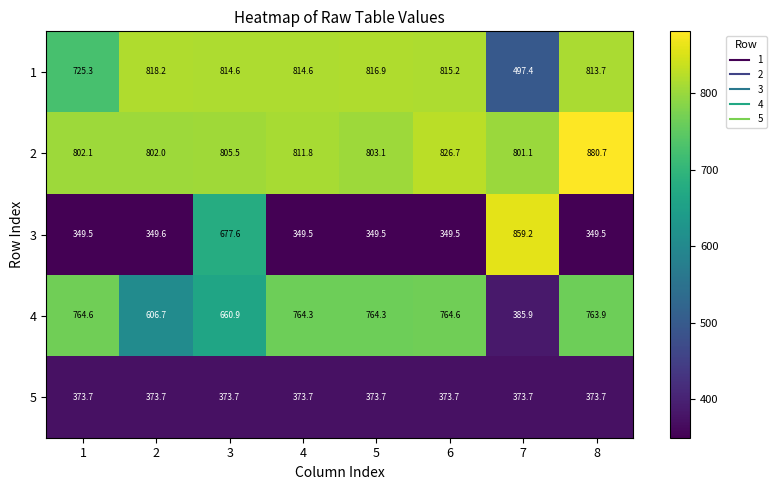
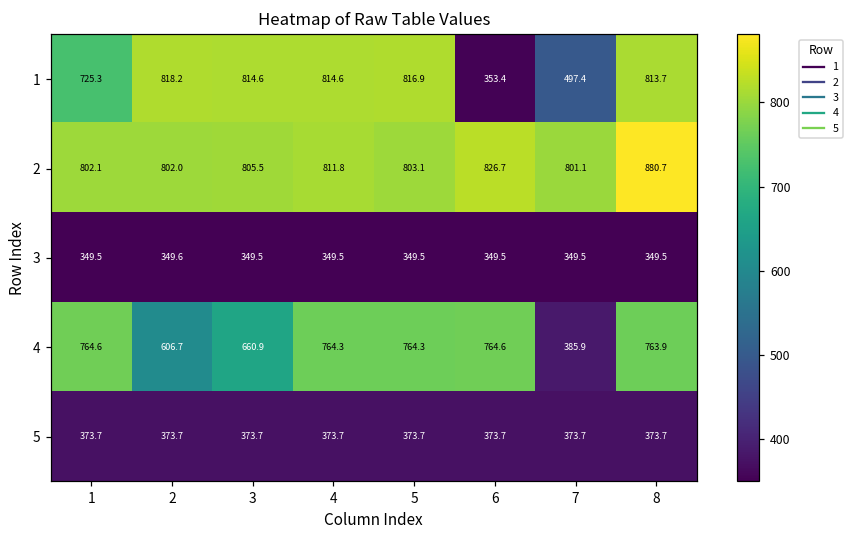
  {
    "1": {
      "1": 725.3,
      "2": 818.2,
      "3": 814.6,
      "4": 814.6,
      "5": 816.9,
-     "6": 815.2,
+     "6": 353.4,
      "7": 497.4,
      "8": 813.7
    },
    "2": {
      "1": 802.1,
      "2": 802.0,
      "3": 805.5,
      "4": 811.8,
      "5": 803.1,
      "6": 826.7,
      "7": 801.1,
      "8": 880.7
    },
    "3": {
      "1": 349.5,
      "2": 349.6,
-     "3": 677.6,
+     "3": 349.5,
      "4": 349.5,
      "5": 349.5,
      "6": 349.5,
-     "7": 859.2,
+     "7": 349.5,
      "8": 349.5
    },
    "4": {
      "1": 764.6,
      "2": 606.7,
      "3": 660.9,
      "4": 764.3,
      "5": 764.3,
      "6": 764.6,
      "7": 385.9,
      "8": 763.9
    },
    "5": {
      "1": 373.7,
      "2": 373.7,
      "3": 373.7,
      "4": 373.7,
      "5": 373.7,
      "6": 373.7,
      "7": 373.7,
      "8": 373.7
    }
  }
